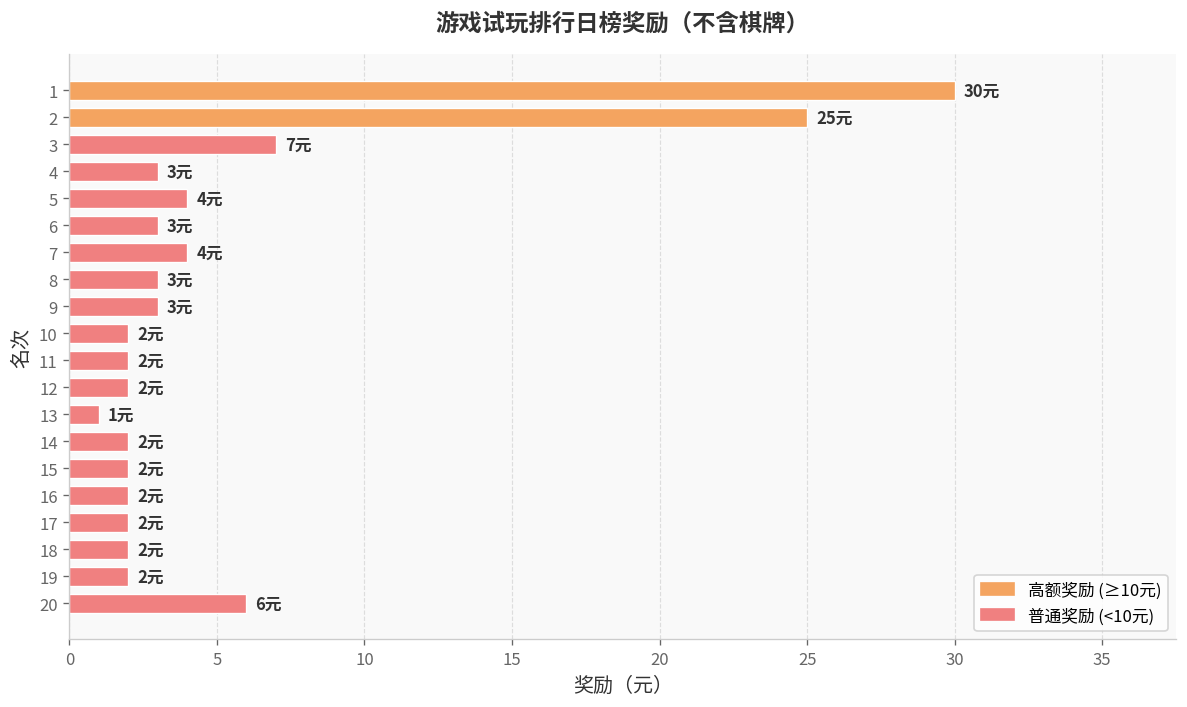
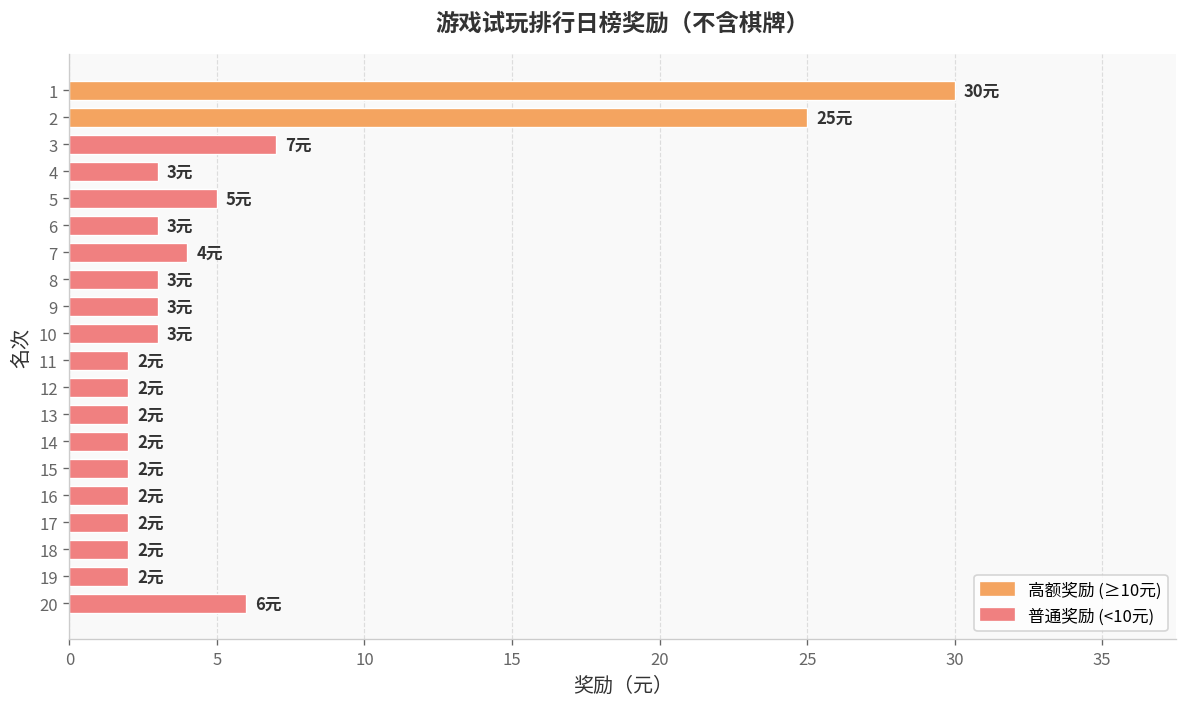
  {
    "1": "30元",
    "2": "25元",
    "3": "7元",
    "4": "3元",
-   "5": "4元",
+   "5": "5元",
    "6": "3元",
    "7": "4元",
    "8": "3元",
    "9": "3元",
-   "10": "2元",
+   "10": "3元",
    "11": "2元",
    "12": "2元",
-   "13": "1元",
+   "13": "2元",
    "14": "2元",
    "15": "2元",
    "16": "2元",
    "17": "2元",
    "18": "2元",
    "19": "2元",
    "20": "6元"
  }
